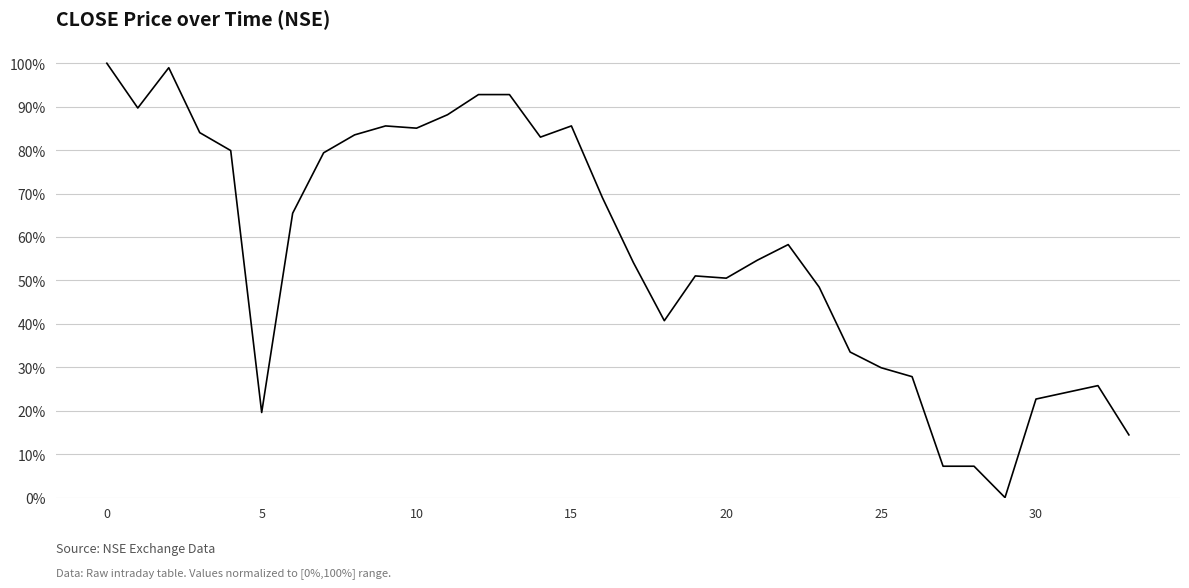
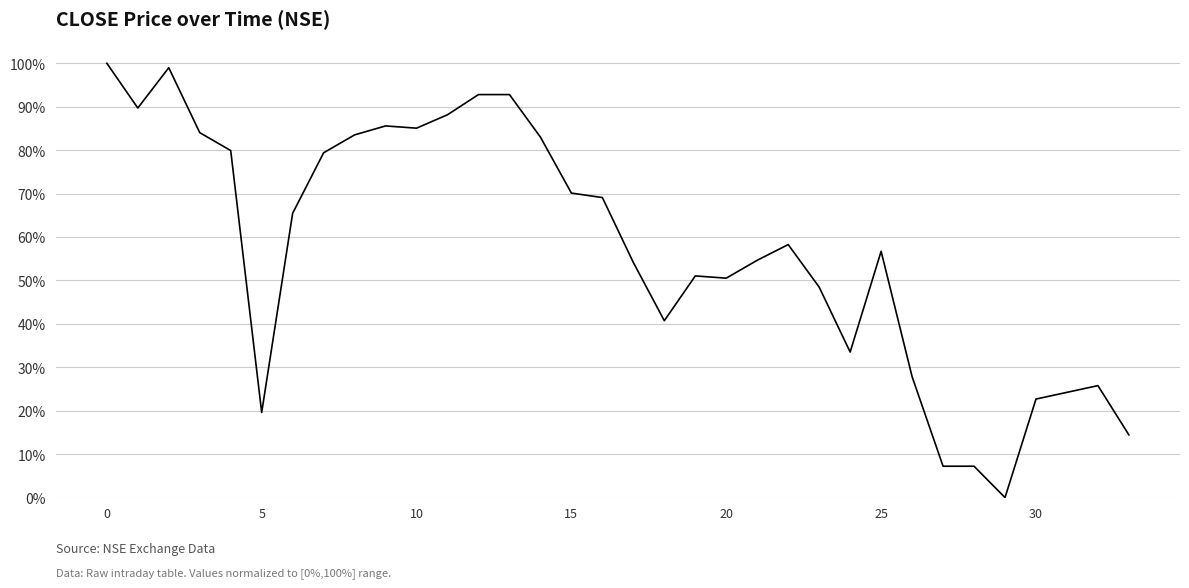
  {
    "0": "100%",
    "5": "20%",
    "10": "85%",
-   "15": "86%",
+   "15": "70%",
    "20": "51%",
-   "25": "30%",
+   "25": "57%",
    "30": "23%"
  }
